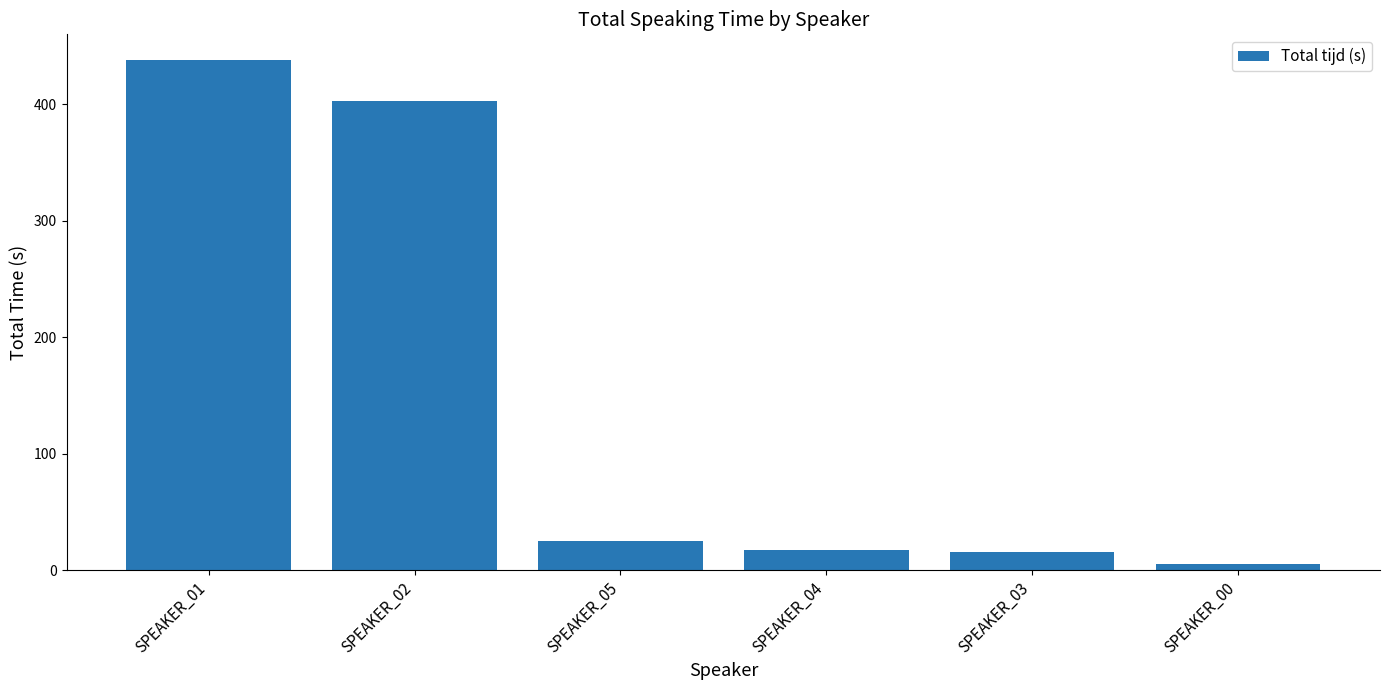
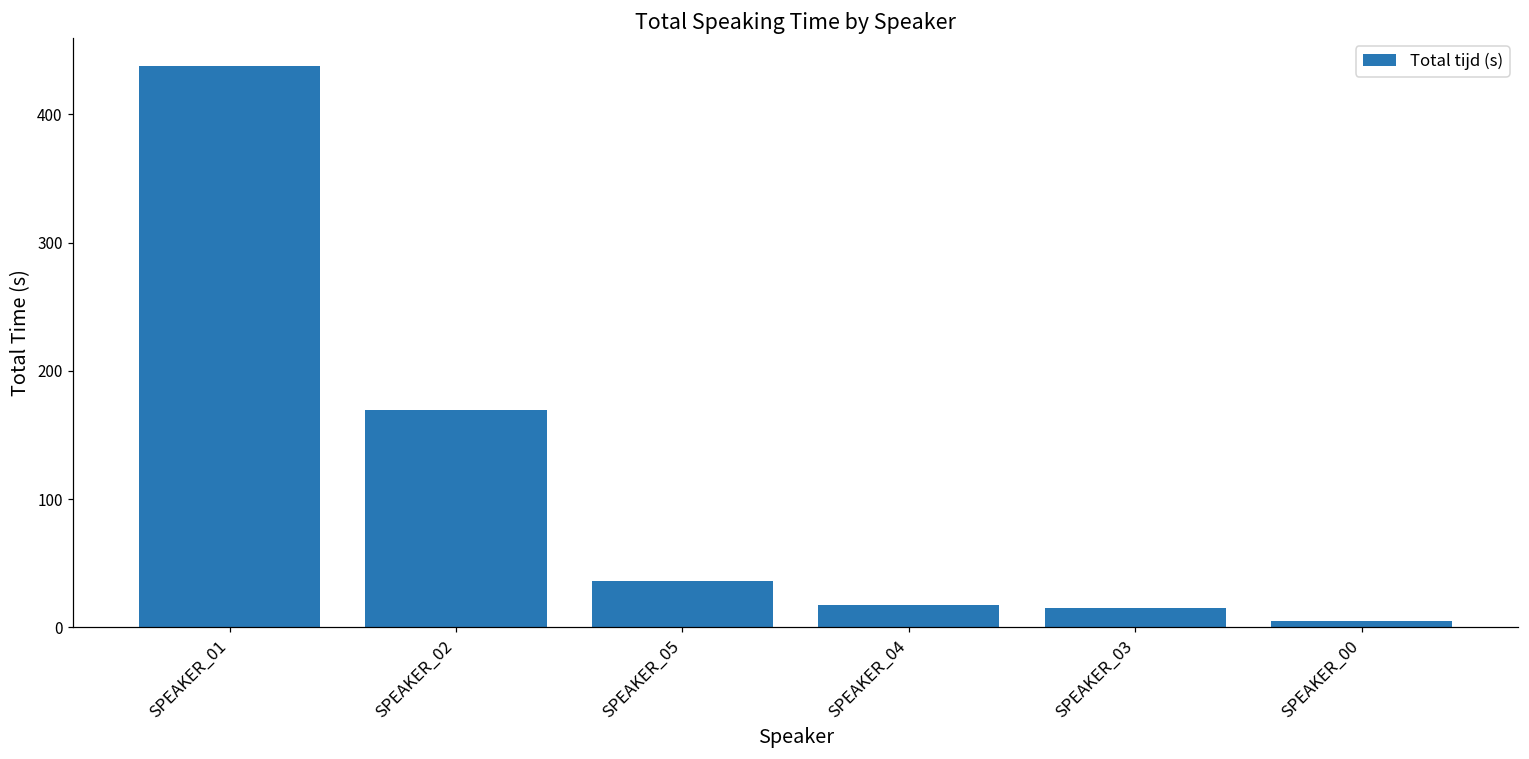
  {
    "SPEAKER_01": 438,
-   "SPEAKER_02": 403,
-   "SPEAKER_05": 25,
+   "SPEAKER_02": 170,
+   "SPEAKER_05": 37,
    "SPEAKER_04": 17,
    "SPEAKER_03": 15,
    "SPEAKER_00": 5
  }
